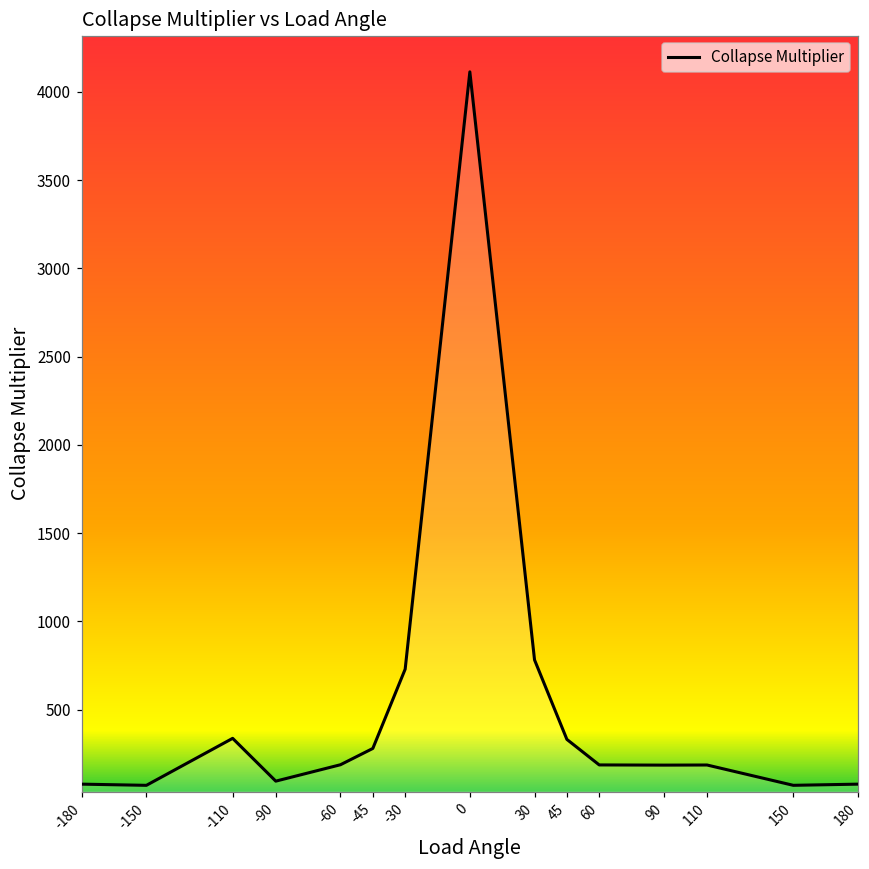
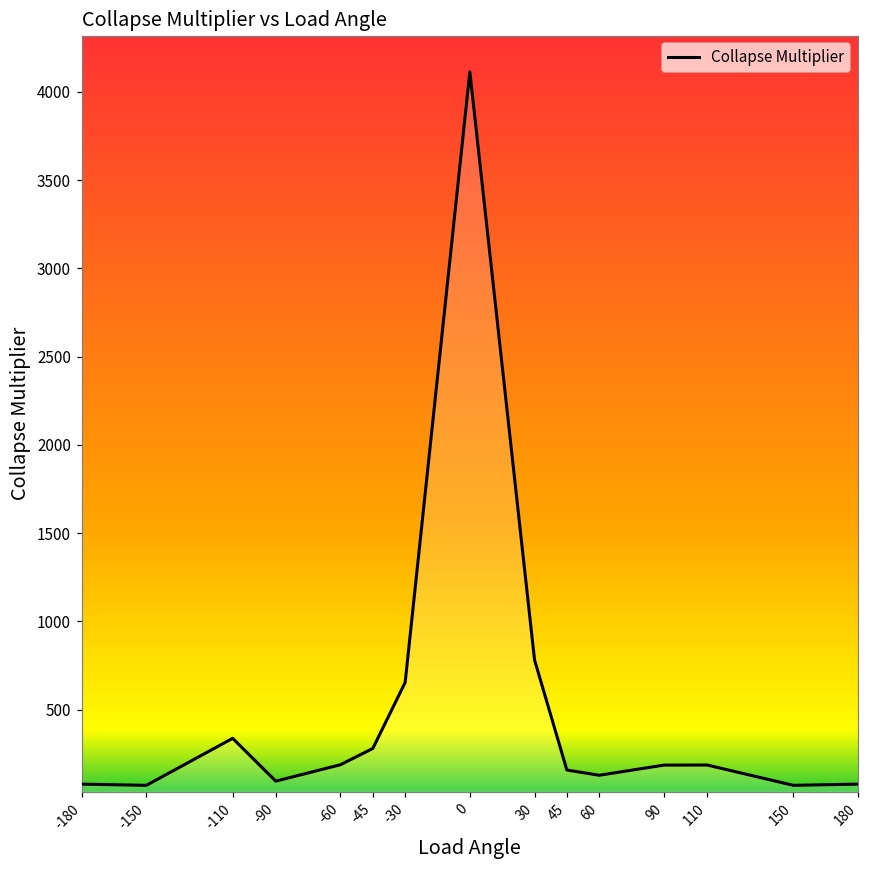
  {
    "-180": 80,
    "-150": 70,
    "-110": 340,
    "-90": 90,
    "-60": 190,
    "-45": 280,
-   "-30": 730,
+   "-30": 650,
    "0": 4110,
    "30": 780,
-   "45": 330,
-   "60": 190,
+   "45": 160,
+   "60": 130,
    "90": 180,
    "110": 190,
    "150": 70,
    "180": 80
  }
